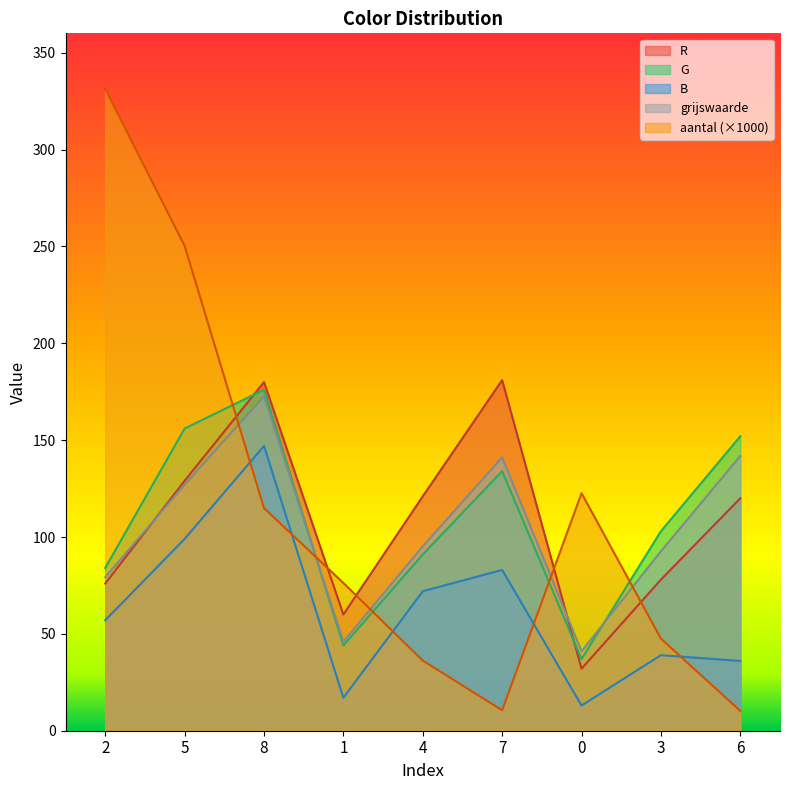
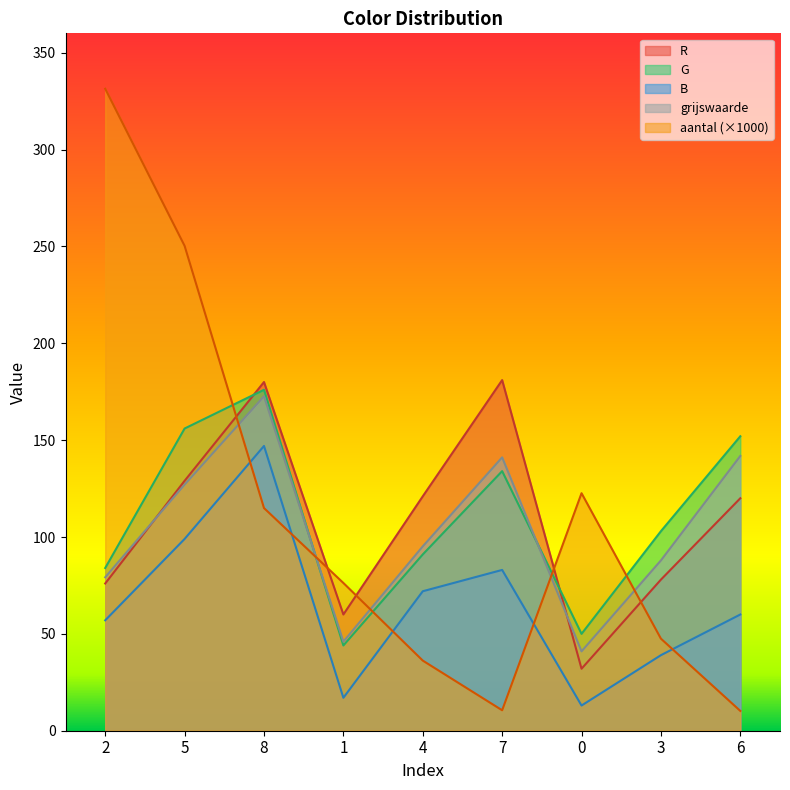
  {
    "R": {
      "2": 76,
      "5": 129,
      "8": 180,
      "1": 60,
      "4": 121,
      "7": 181,
      "0": 32,
      "3": 78,
      "6": 120
    },
    "G": {
      "2": 84,
      "5": 156,
      "8": 176,
      "1": 44,
      "4": 91,
      "7": 134,
-     "0": 37,
+     "0": 50,
      "3": 103,
      "6": 152
    },
    "B": {
      "2": 57,
      "5": 99,
      "8": 147,
      "1": 17,
      "4": 72,
      "7": 83,
      "0": 13,
      "3": 39,
-     "6": 36
+     "6": 60
    },
    "grijswaarde": {
      "2": 79,
      "5": 127,
      "8": 173,
      "1": 46,
      "4": 95,
      "7": 141,
      "0": 41,
-     "3": 93,
+     "3": 88,
      "6": 142
    },
    "aantal (×1000)": {
      "2": 331,
      "5": 250,
      "8": 115,
      "1": 76,
      "4": 36,
      "7": 11,
      "0": 123,
      "3": 48,
      "6": 10
    }
  }
